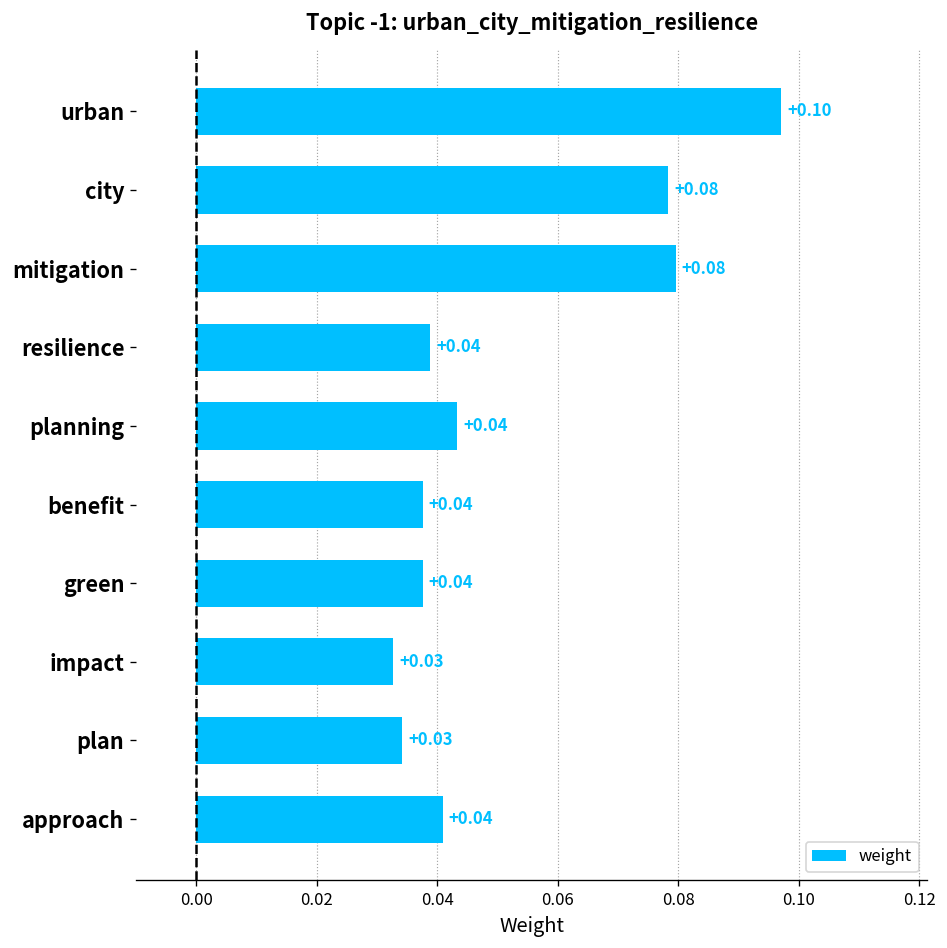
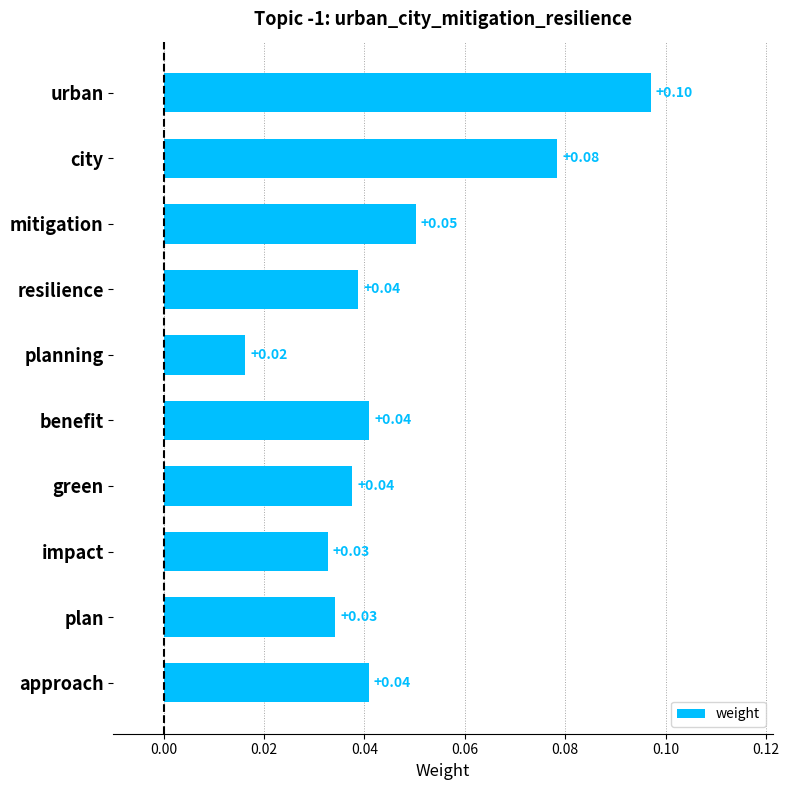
  {
    "urban": "+0.10",
    "city": "+0.08",
-   "mitigation": "+0.08",
+   "mitigation": "+0.05",
    "resilience": "+0.04",
-   "planning": "+0.04",
-   "benefit": "0.038",
+   "planning": "+0.02",
+   "benefit": "0.041",
    "green": "+0.04",
    "impact": "+0.03",
    "plan": "+0.03",
    "approach": "+0.04"
  }
